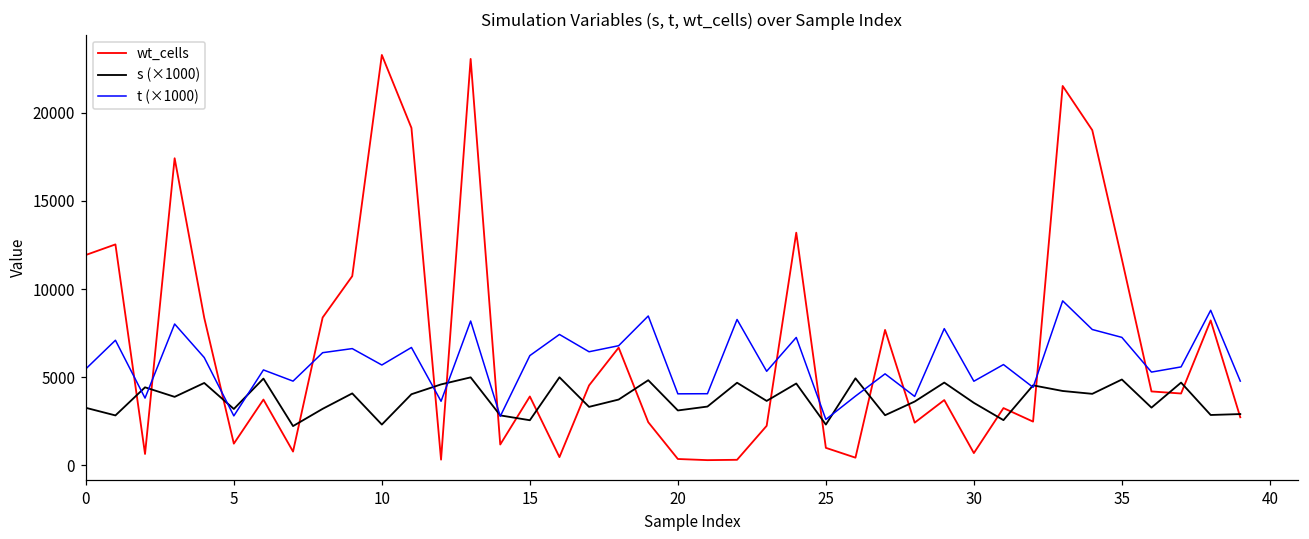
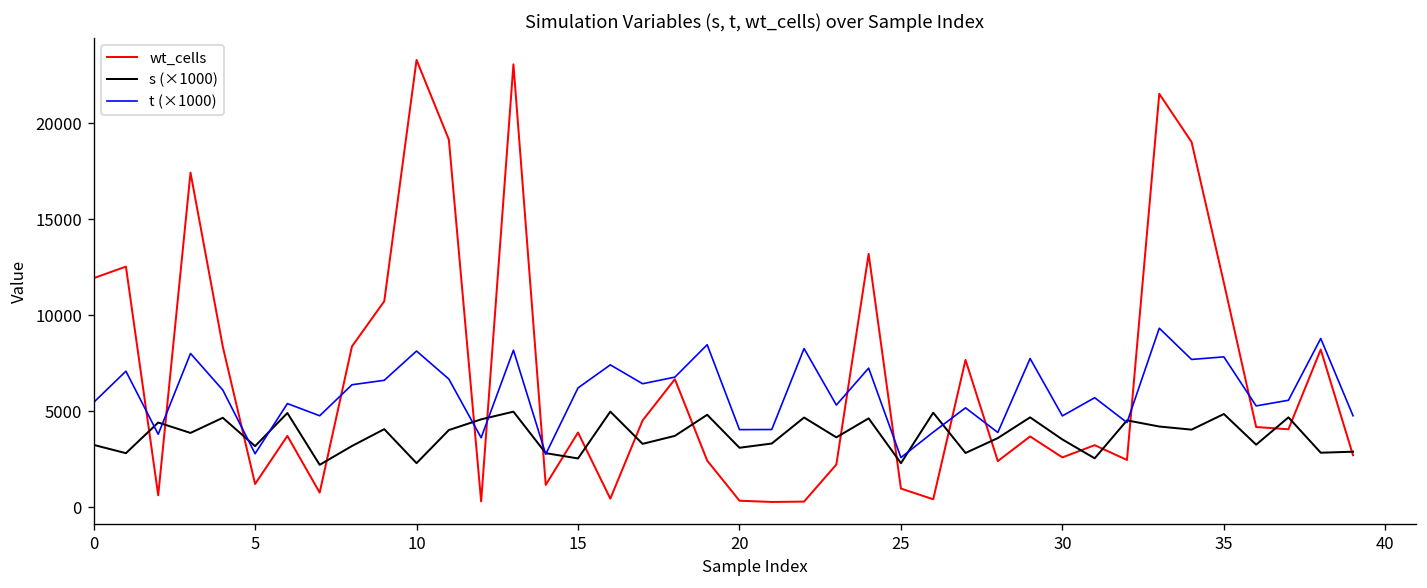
  {
    "wt_cells": {
      "0": 11900,
      "5": 1200,
      "10": 23300,
      "15": 3900,
      "20": 400,
      "25": 1000,
-     "30": 700,
+     "30": 2600,
      "35": 11700
    },
    "s (×1000)": {
      "0": 3300,
      "5": 3200,
      "10": 2300,
      "15": 2600,
      "20": 3100,
      "25": 2300,
      "30": 3500,
      "35": 4900
    },
    "t (×1000)": {
      "0": 5500,
      "5": 2800,
-     "10": 5700,
+     "10": 8100,
      "15": 6200,
      "20": 4000,
      "25": 2600,
      "30": 4800,
-     "35": 7300
+     "35": 7800
    }
  }
